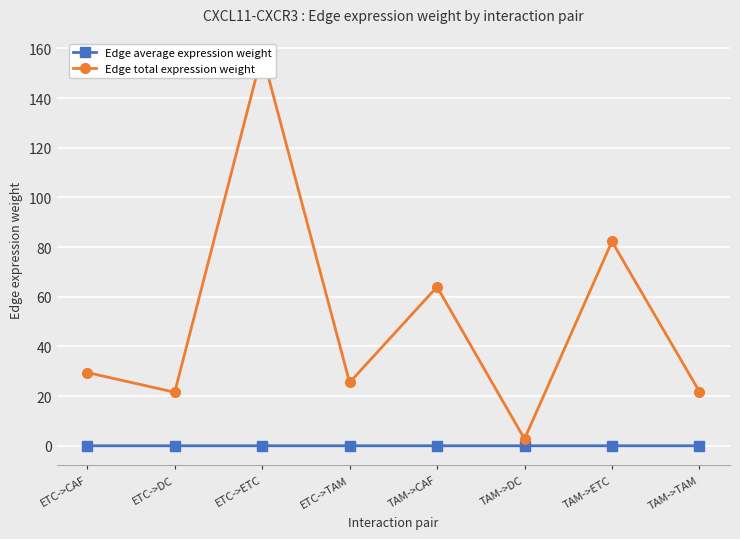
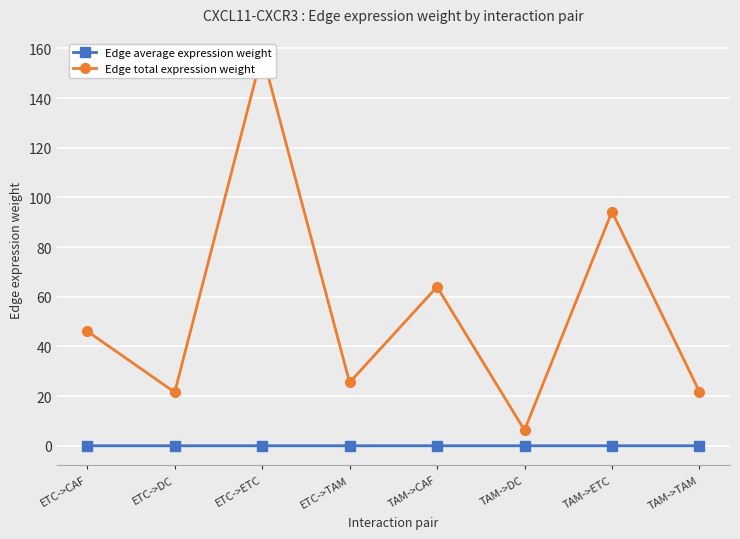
  {
    "Edge average expression weight": {
      "ETC->CAF": 0,
      "ETC->DC": 0,
      "ETC->ETC": 0,
      "ETC->TAM": 0,
      "TAM->CAF": 0,
      "TAM->DC": 0,
      "TAM->ETC": 0,
      "TAM->TAM": 0
    },
    "Edge total expression weight": {
-     "ETC->CAF": 29,
+     "ETC->CAF": 46,
      "ETC->DC": 22,
      "ETC->TAM": 25,
      "TAM->CAF": 64,
-     "TAM->DC": 3,
-     "TAM->ETC": 82,
+     "TAM->DC": 6,
+     "TAM->ETC": 94,
      "TAM->TAM": 22
    }
  }
